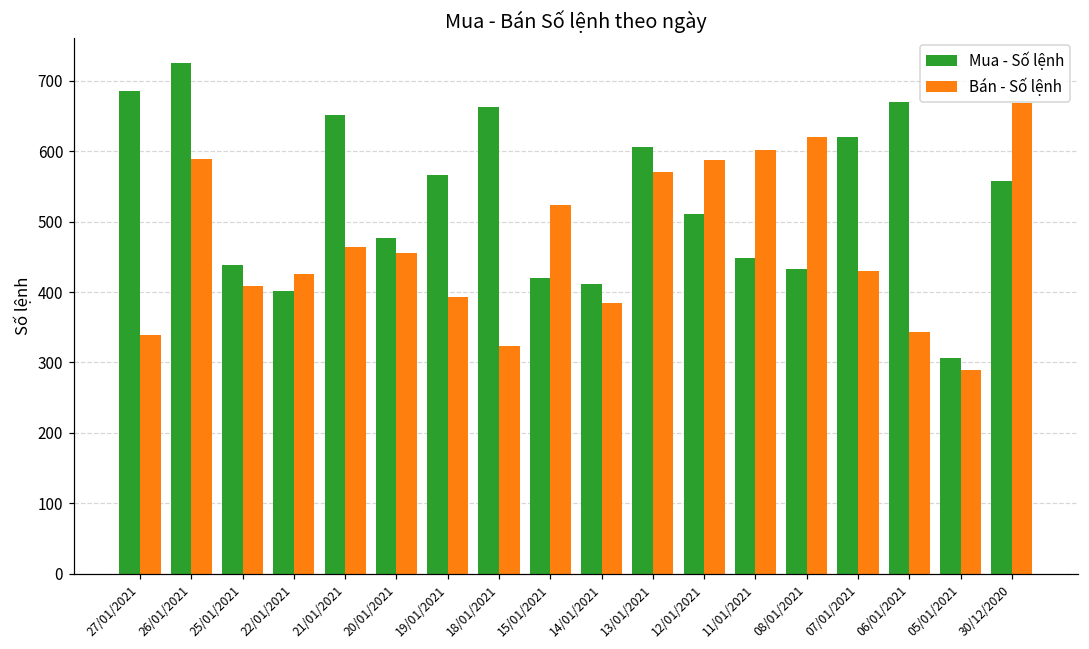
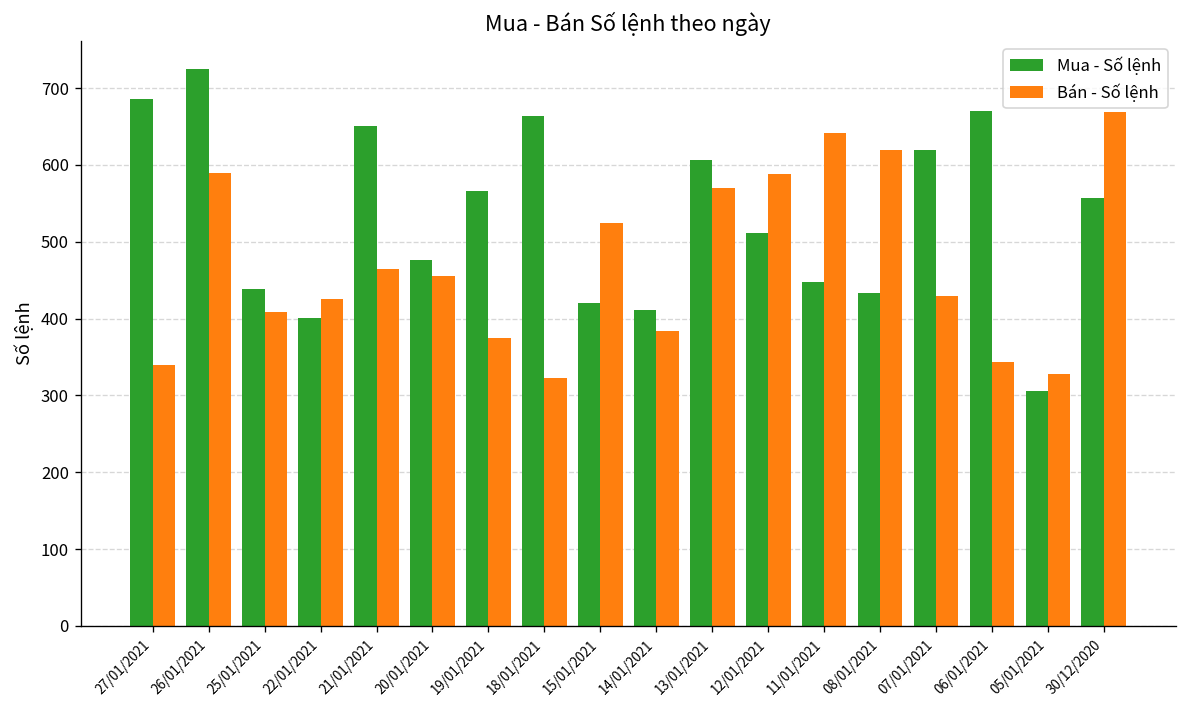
  {
    "Mua - Số lệnh": {
      "27/01/2021": 690,
      "26/01/2021": 730,
      "25/01/2021": 440,
      "22/01/2021": 400,
      "21/01/2021": 650,
      "20/01/2021": 480,
      "19/01/2021": 570,
      "18/01/2021": 660,
      "15/01/2021": 420,
      "14/01/2021": 410,
      "13/01/2021": 610,
      "12/01/2021": 510,
      "11/01/2021": 450,
      "08/01/2021": 430,
      "07/01/2021": 620,
      "06/01/2021": 670,
      "05/01/2021": 310,
      "30/12/2020": 560
    },
    "Bán - Số lệnh": {
      "27/01/2021": 340,
      "26/01/2021": 590,
      "25/01/2021": 410,
      "22/01/2021": 430,
      "21/01/2021": 460,
      "20/01/2021": 460,
-     "19/01/2021": 390,
+     "19/01/2021": 380,
      "18/01/2021": 320,
      "15/01/2021": 520,
      "14/01/2021": 380,
      "13/01/2021": 570,
      "12/01/2021": 590,
-     "11/01/2021": 600,
+     "11/01/2021": 640,
      "08/01/2021": 620,
      "07/01/2021": 430,
      "06/01/2021": 340,
-     "05/01/2021": 290,
+     "05/01/2021": 330,
      "30/12/2020": 670
    }
  }
